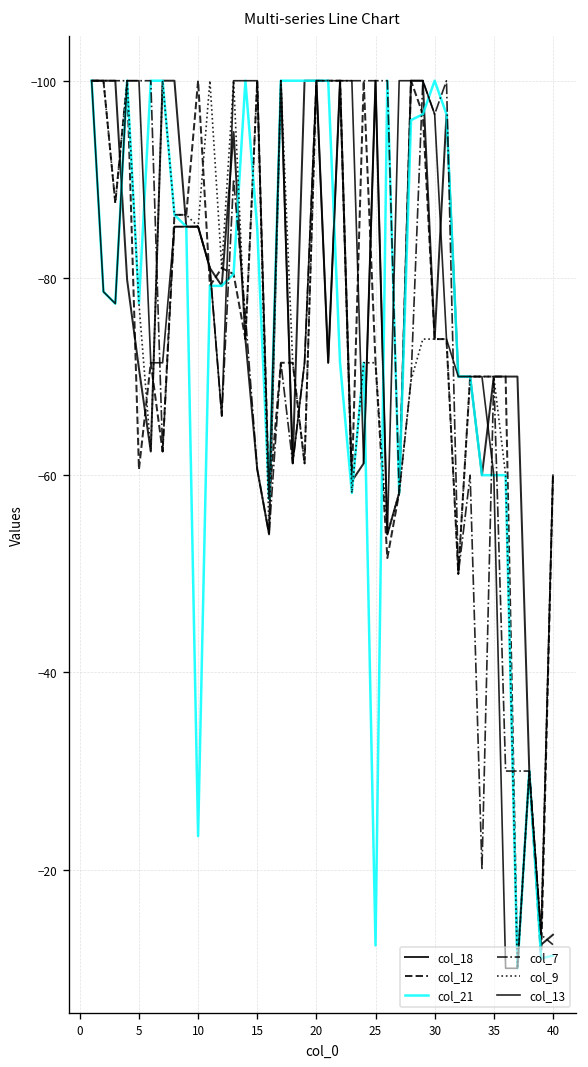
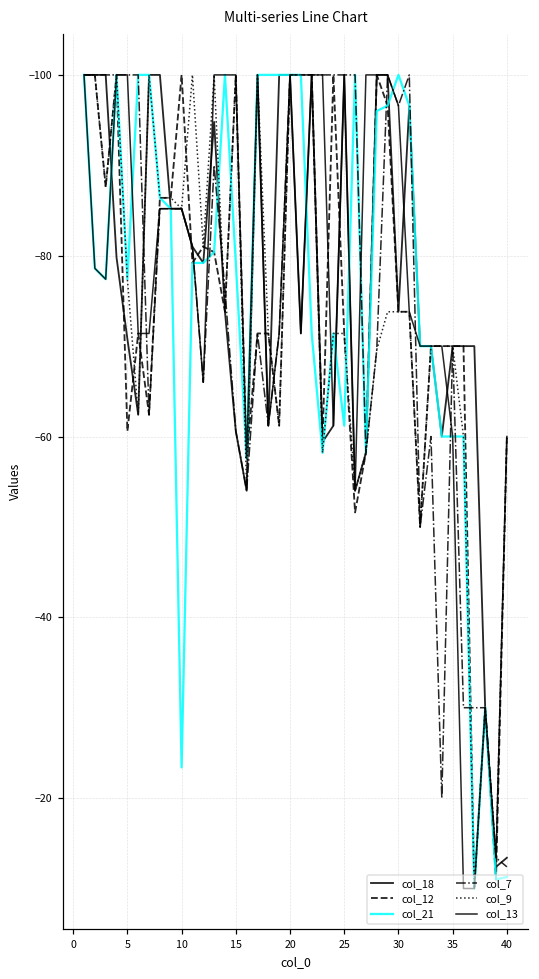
  {
    "col_21": {
      "10": -23,
-     "15": -85,
-     "25": -12,
+     "15": -79,
+     "25": -61,
      "30": -100
    }
  }
